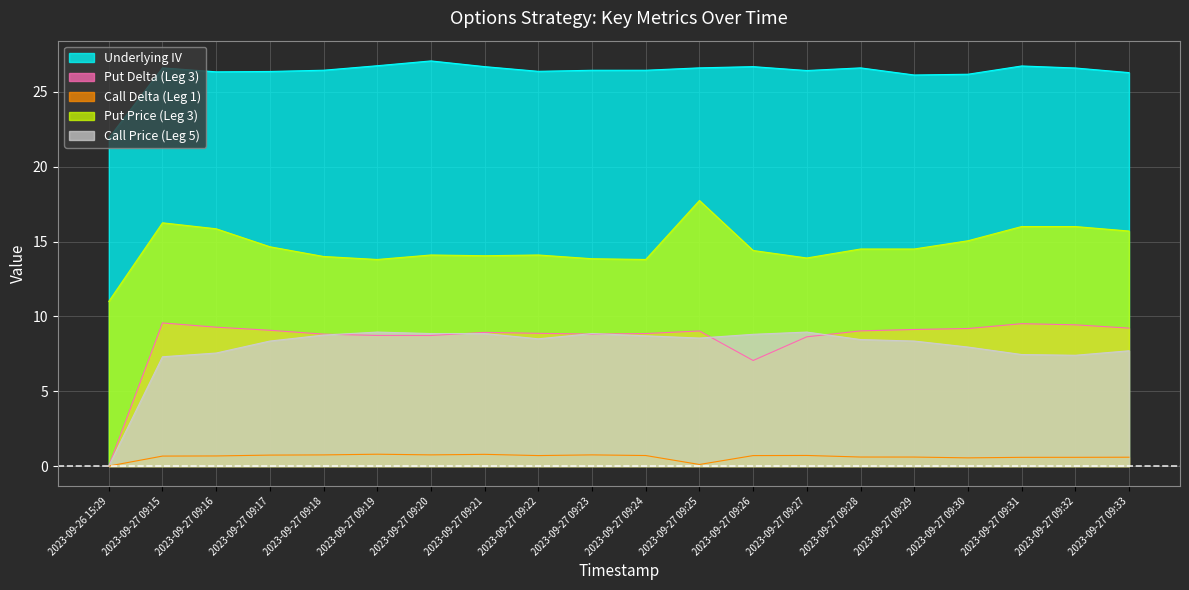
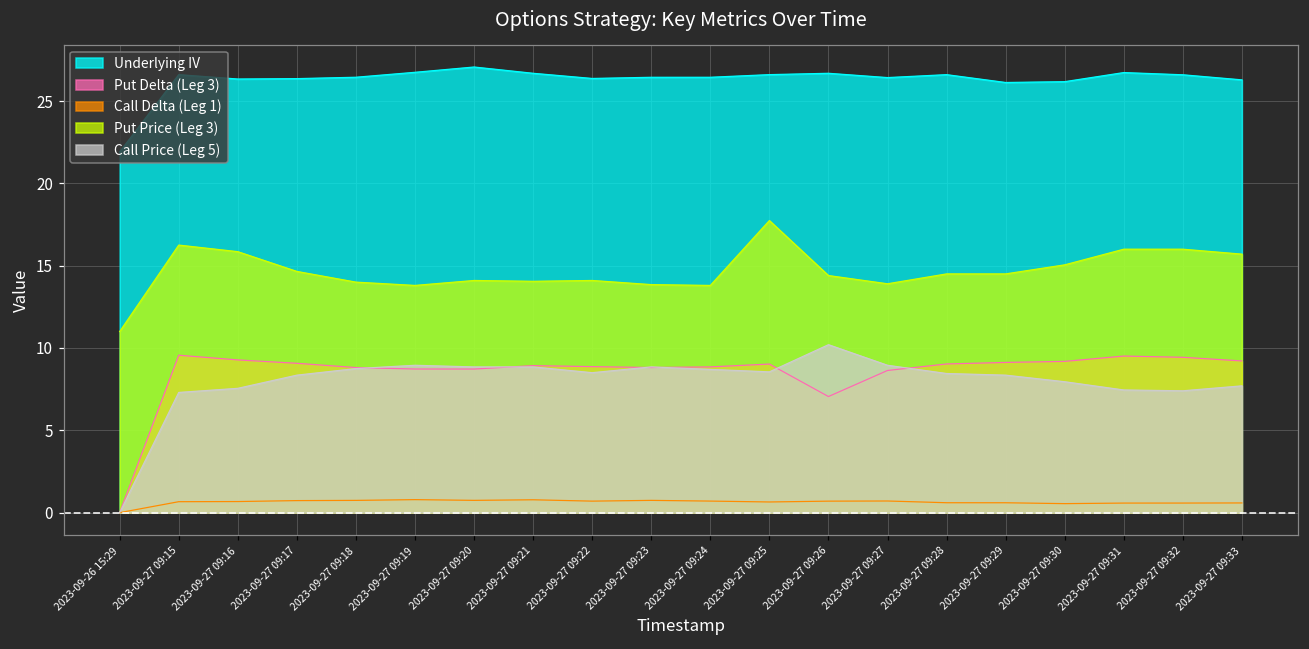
  {
    "Underlying IV": {
      "2023-09-27 09:16": 26.3,
      "2023-09-27 09:17": 26.4,
      "2023-09-27 09:18": 26.4,
      "2023-09-27 09:19": 26.7,
      "2023-09-27 09:20": 27.1,
      "2023-09-27 09:21": 26.7,
      "2023-09-27 09:22": 26.4,
      "2023-09-27 09:23": 26.4,
      "2023-09-27 09:24": 26.4,
      "2023-09-27 09:25": 26.6,
      "2023-09-27 09:26": 26.7,
      "2023-09-27 09:27": 26.4,
      "2023-09-27 09:28": 26.6,
      "2023-09-27 09:29": 26.1,
      "2023-09-27 09:30": 26.2,
      "2023-09-27 09:31": 26.7,
      "2023-09-27 09:32": 26.6,
      "2023-09-27 09:33": 26.3
    },
    "Put Delta (Leg 3)": {
      "2023-09-27 09:15": 9.6,
      "2023-09-27 09:16": 9.3,
      "2023-09-27 09:17": 9.1,
      "2023-09-27 09:19": 8.7,
      "2023-09-27 09:22": 8.9,
      "2023-09-27 09:25": 9.0,
      "2023-09-27 09:26": 7.1,
      "2023-09-27 09:27": 8.6,
      "2023-09-27 09:28": 9.0,
      "2023-09-27 09:29": 9.1,
      "2023-09-27 09:30": 9.2,
      "2023-09-27 09:31": 9.5,
      "2023-09-27 09:32": 9.4,
      "2023-09-27 09:33": 9.2
    },
    "Call Delta (Leg 1)": {
      "2023-09-27 09:15": 0.7,
      "2023-09-27 09:16": 0.7,
      "2023-09-27 09:17": 0.7,
      "2023-09-27 09:18": 0.7,
      "2023-09-27 09:19": 0.8,
      "2023-09-27 09:20": 0.7,
      "2023-09-27 09:21": 0.8,
      "2023-09-27 09:22": 0.7,
      "2023-09-27 09:23": 0.7,
      "2023-09-27 09:24": 0.7,
-     "2023-09-27 09:25": 0.1,
+     "2023-09-27 09:25": 0.6,
      "2023-09-27 09:26": 0.7,
      "2023-09-27 09:27": 0.7,
      "2023-09-27 09:28": 0.6,
      "2023-09-27 09:29": 0.6,
      "2023-09-27 09:30": 0.5,
      "2023-09-27 09:31": 0.6,
      "2023-09-27 09:32": 0.6,
      "2023-09-27 09:33": 0.6
    },
    "Put Price (Leg 3)": {
      "2023-09-26 15:29": 11.0,
      "2023-09-27 09:15": 16.3,
      "2023-09-27 09:16": 15.9,
      "2023-09-27 09:17": 14.7,
      "2023-09-27 09:18": 14.0,
      "2023-09-27 09:19": 13.8,
      "2023-09-27 09:20": 14.1,
      "2023-09-27 09:21": 14.1,
      "2023-09-27 09:22": 14.1,
      "2023-09-27 09:23": 13.9,
      "2023-09-27 09:24": 13.8,
      "2023-09-27 09:25": 17.7,
      "2023-09-27 09:26": 14.4,
      "2023-09-27 09:27": 13.9,
      "2023-09-27 09:28": 14.5,
      "2023-09-27 09:29": 14.5,
      "2023-09-27 09:30": 15.1,
      "2023-09-27 09:31": 16.0,
      "2023-09-27 09:32": 16.0,
      "2023-09-27 09:33": 15.7
    },
    "Call Price (Leg 5)": {
      "2023-09-27 09:15": 7.3,
      "2023-09-27 09:16": 7.6,
      "2023-09-27 09:17": 8.4,
      "2023-09-27 09:19": 9.0,
      "2023-09-27 09:22": 8.5,
      "2023-09-27 09:25": 8.6,
-     "2023-09-27 09:26": 8.8,
+     "2023-09-27 09:26": 10.2,
      "2023-09-27 09:27": 9.0,
      "2023-09-27 09:28": 8.5,
      "2023-09-27 09:29": 8.4,
      "2023-09-27 09:30": 8.0,
      "2023-09-27 09:31": 7.5,
      "2023-09-27 09:32": 7.4,
      "2023-09-27 09:33": 7.7
    }
  }
